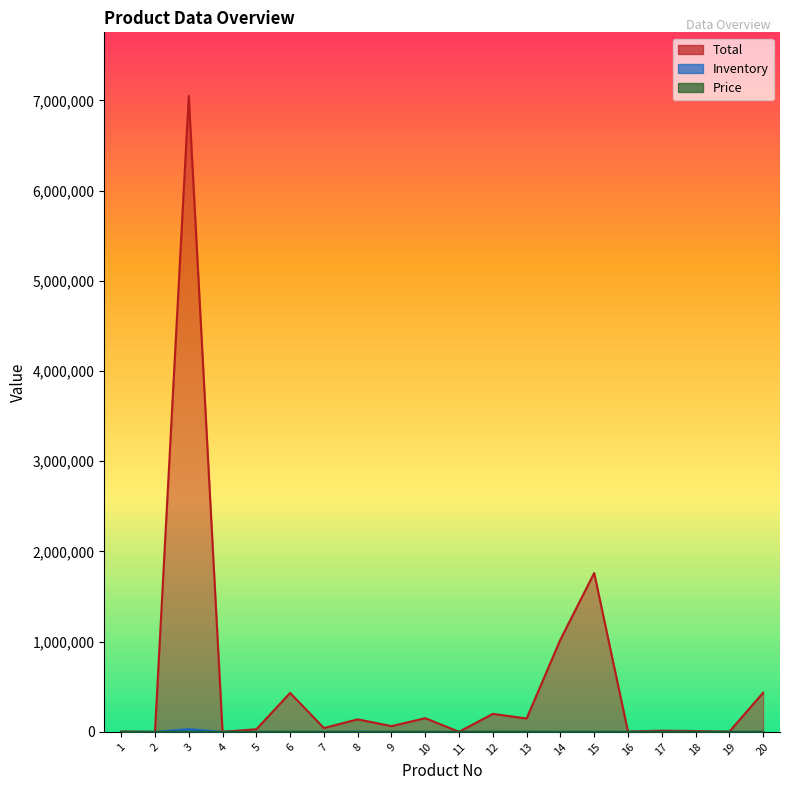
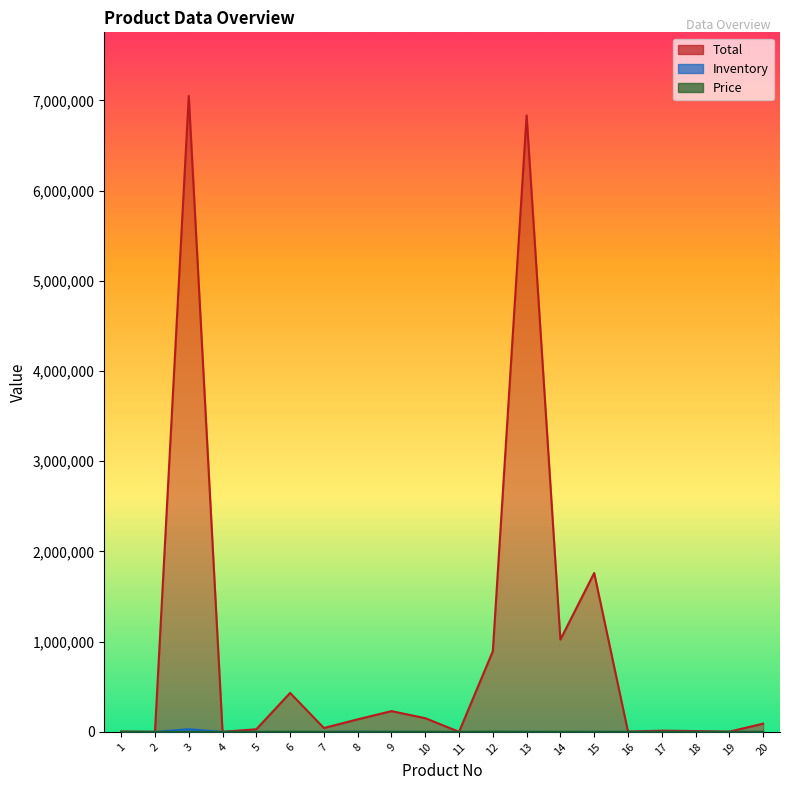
  {
    "Total": {
      "3": "7,000,000",
      "5": "0",
      "6": "400,000",
      "7": "0",
      "8": "100,000",
-     "9": "100,000",
+     "9": "200,000",
      "10": "200,000",
-     "12": "200,000",
-     "13": "100,000",
+     "12": "900,000",
+     "13": "6,800,000",
      "14": "1,000,000",
      "15": "1,800,000",
-     "20": "400,000"
+     "20": "100,000"
    },
    "Inventory": {
      "3": "0"
    },
    "Price": {
      "3": "0"
    }
  }
